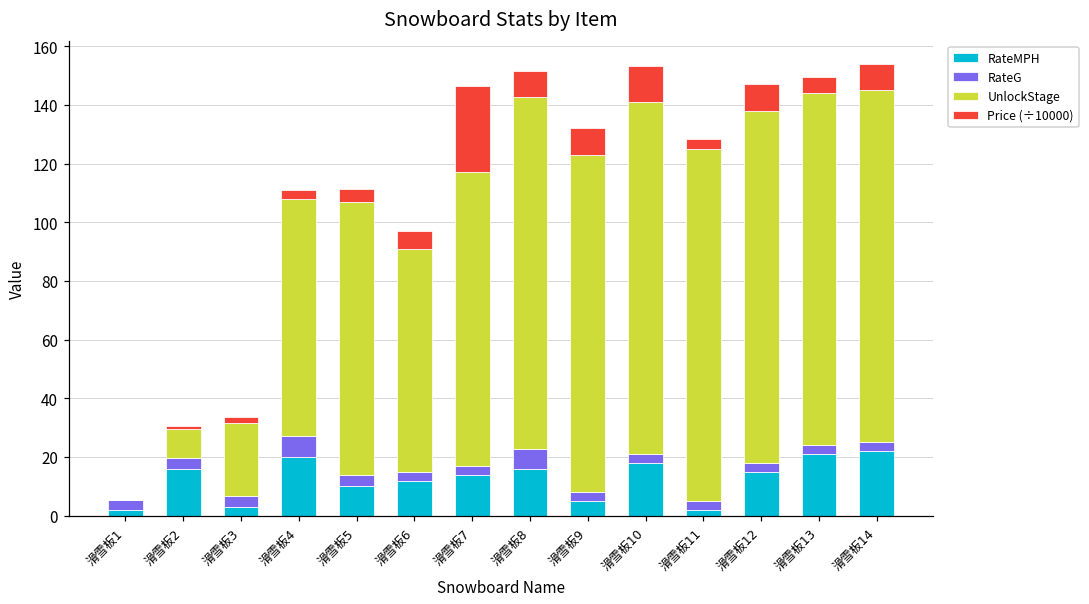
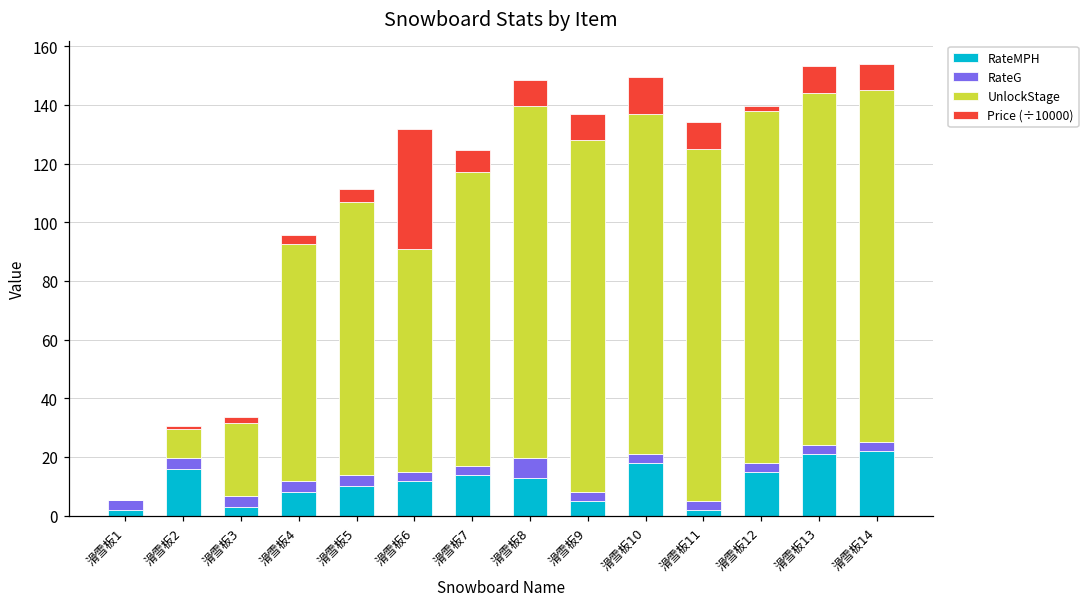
  {
    "RateMPH": {
      "滑雪板1": 2,
      "滑雪板2": 16,
      "滑雪板3": 3,
-     "滑雪板4": 20,
+     "滑雪板4": 8,
      "滑雪板5": 10,
      "滑雪板6": 12,
      "滑雪板7": 14,
-     "滑雪板8": 16,
+     "滑雪板8": 13,
      "滑雪板9": 5,
      "滑雪板10": 18,
      "滑雪板11": 2,
      "滑雪板12": 15,
      "滑雪板13": 21,
      "滑雪板14": 22
    },
    "RateG": {
      "滑雪板1": 4,
      "滑雪板2": 4,
      "滑雪板3": 4,
-     "滑雪板4": 7,
+     "滑雪板4": 4,
      "滑雪板5": 4,
      "滑雪板6": 3,
      "滑雪板7": 3,
      "滑雪板8": 7,
      "滑雪板9": 3,
      "滑雪板10": 3,
      "滑雪板11": 3,
      "滑雪板12": 3,
      "滑雪板13": 3,
      "滑雪板14": 3
    },
    "UnlockStage": {
      "滑雪板1": 0,
      "滑雪板2": 10,
      "滑雪板3": 25,
      "滑雪板4": 81,
      "滑雪板5": 93,
      "滑雪板6": 76,
      "滑雪板7": 100,
      "滑雪板8": 120,
-     "滑雪板9": 115,
-     "滑雪板10": 120,
+     "滑雪板9": 120,
+     "滑雪板10": 116,
      "滑雪板11": 120,
      "滑雪板12": 120,
      "滑雪板13": 120,
      "滑雪板14": 120
    },
    "Price (÷10000)": {
      "滑雪板1": 0,
      "滑雪板2": 1,
      "滑雪板3": 2,
      "滑雪板4": 3,
      "滑雪板5": 5,
-     "滑雪板6": 6,
-     "滑雪板7": 29,
+     "滑雪板6": 41,
+     "滑雪板7": 8,
      "滑雪板8": 9,
      "滑雪板9": 9,
      "滑雪板10": 12,
-     "滑雪板11": 3,
-     "滑雪板12": 9,
-     "滑雪板13": 5,
+     "滑雪板11": 9,
+     "滑雪板12": 2,
+     "滑雪板13": 9,
      "滑雪板14": 9
    }
  }
